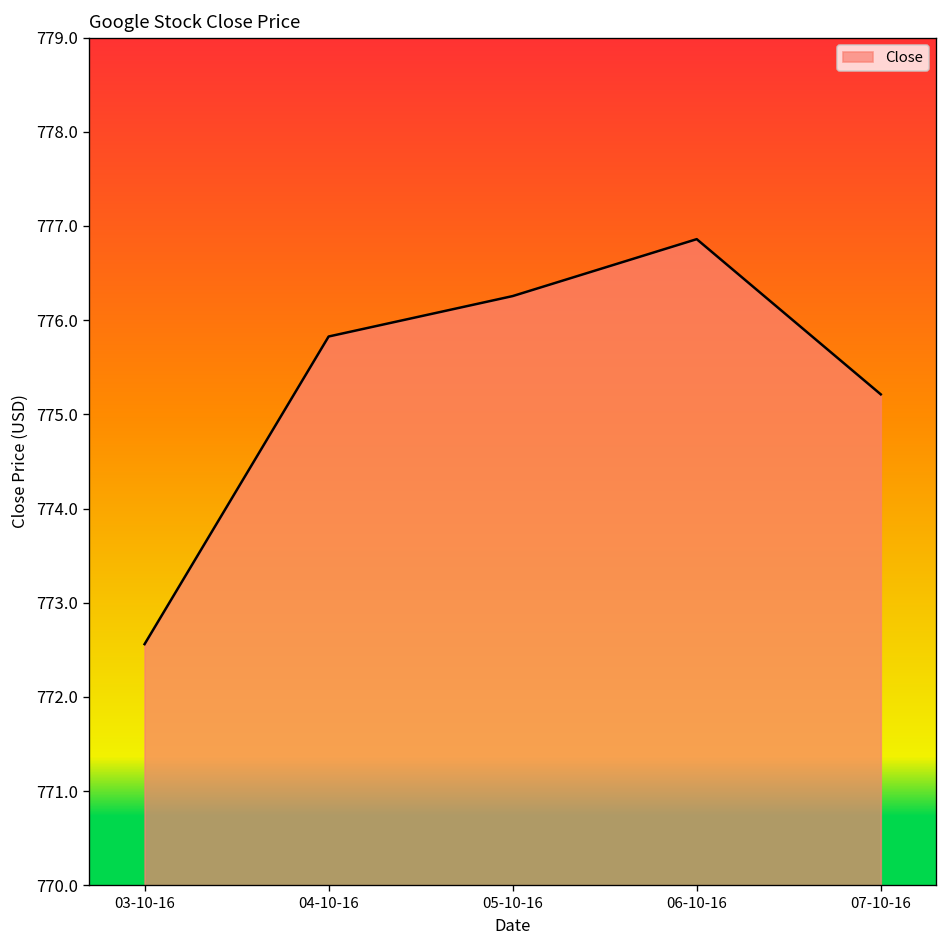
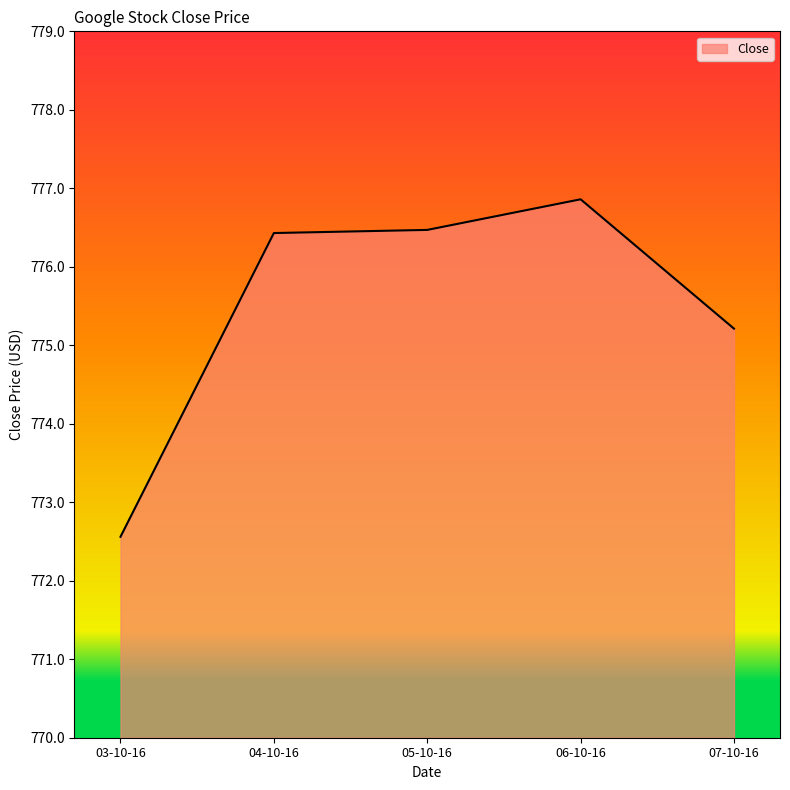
  {
    "03-10-16": 772.6,
-   "04-10-16": 775.8,
-   "05-10-16": 776.3,
+   "04-10-16": 776.4,
+   "05-10-16": 776.5,
    "06-10-16": 776.9,
    "07-10-16": 775.2
  }
